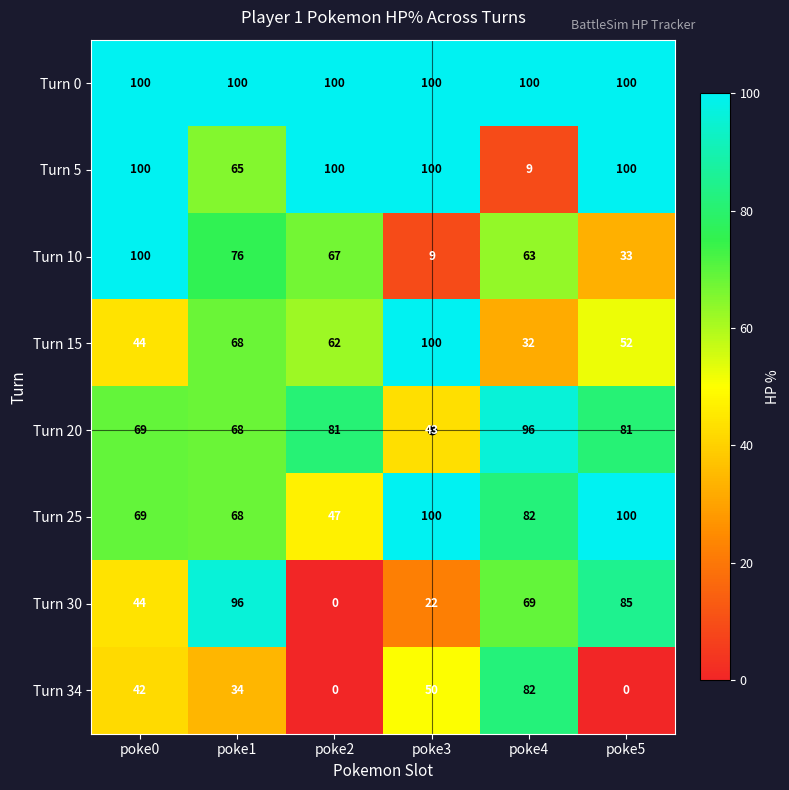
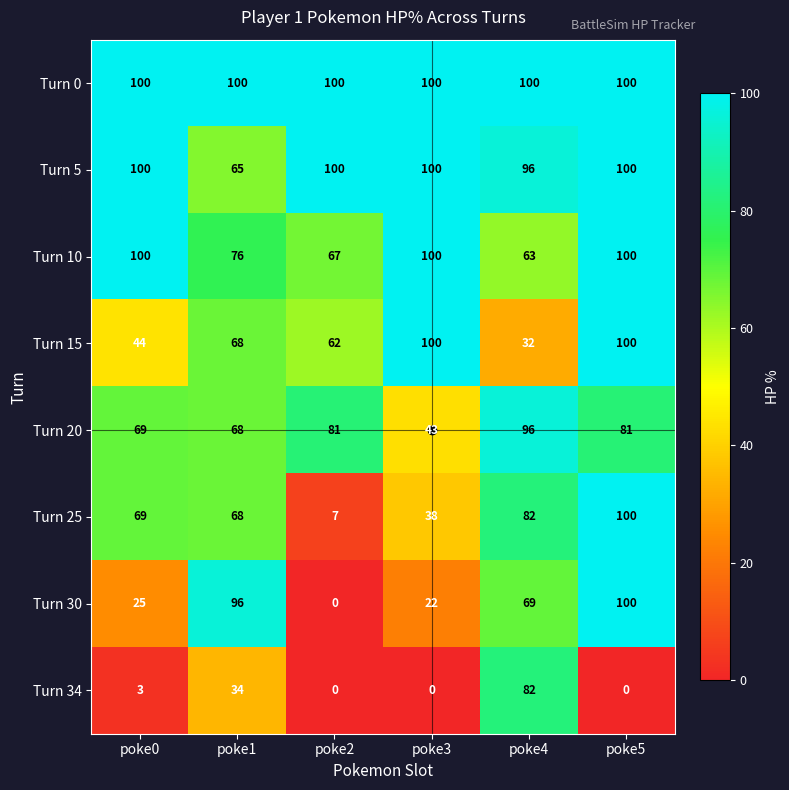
  {
    "Turn 0": {
      "poke0": 100,
      "poke1": 100,
      "poke2": 100,
      "poke3": 100,
      "poke4": 100,
      "poke5": 100
    },
    "Turn 5": {
      "poke0": 100,
      "poke1": 65,
      "poke2": 100,
      "poke3": 100,
-     "poke4": 9,
+     "poke4": 96,
      "poke5": 100
    },
    "Turn 10": {
      "poke0": 100,
      "poke1": 76,
      "poke2": 67,
-     "poke3": 9,
+     "poke3": 100,
      "poke4": 63,
-     "poke5": 33
+     "poke5": 100
    },
    "Turn 15": {
      "poke0": 44,
      "poke1": 68,
      "poke2": 62,
      "poke3": 100,
      "poke4": 32,
-     "poke5": 52
+     "poke5": 100
    },
    "Turn 20": {
      "poke0": 69,
      "poke1": 68,
      "poke2": 81,
      "poke4": 96,
      "poke5": 81
    },
    "Turn 25": {
      "poke0": 69,
      "poke1": 68,
-     "poke2": 47,
-     "poke3": 100,
+     "poke2": 7,
+     "poke3": 38,
      "poke4": 82,
      "poke5": 100
    },
    "Turn 30": {
-     "poke0": 44,
+     "poke0": 25,
      "poke1": 96,
      "poke2": 0,
      "poke3": 22,
      "poke4": 69,
-     "poke5": 85
+     "poke5": 100
    },
    "Turn 34": {
-     "poke0": 42,
+     "poke0": 3,
      "poke1": 34,
      "poke2": 0,
-     "poke3": 50,
+     "poke3": 0,
      "poke4": 82,
      "poke5": 0
    }
  }
